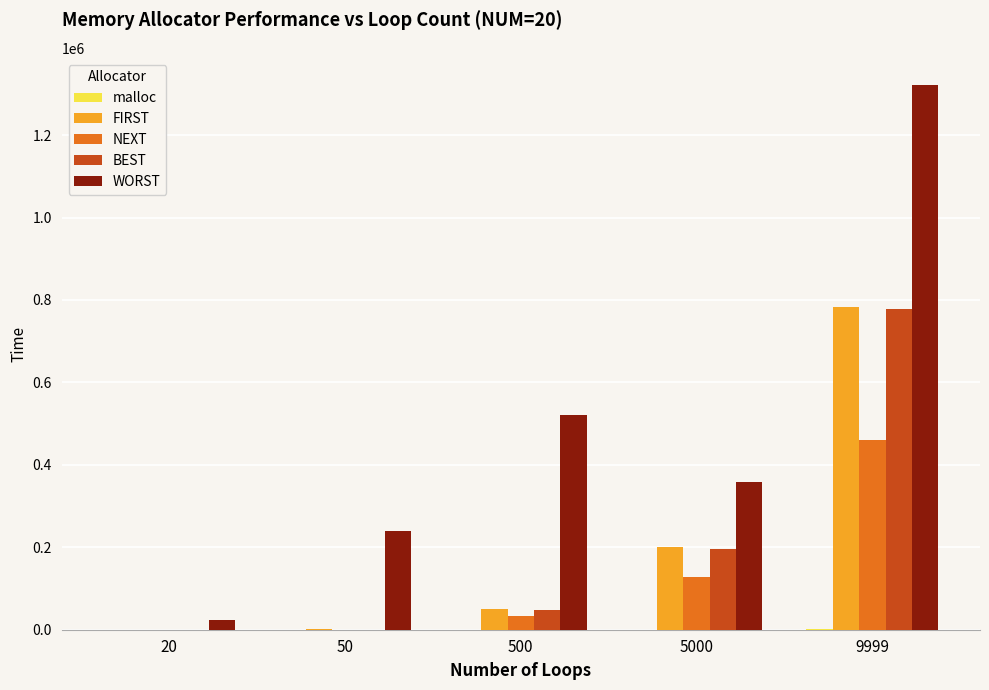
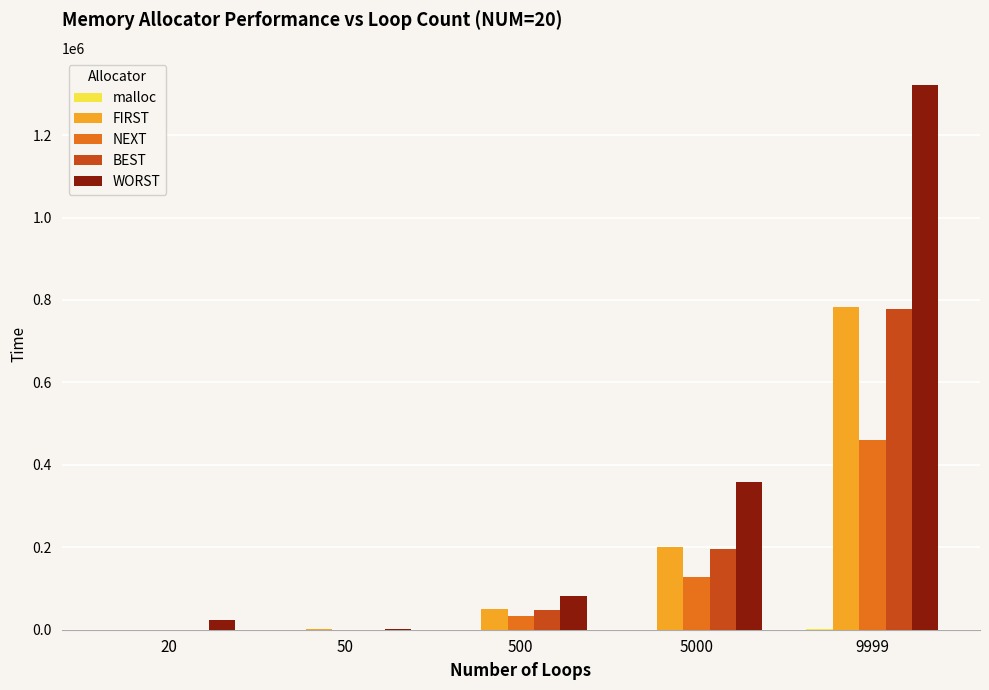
  {
    "WORST": {
      "20": 20000,
-     "50": 240000,
-     "500": 520000,
+     "50": 0,
+     "500": 80000,
      "5000": 360000,
      "9999": 1320000
    }
  }
